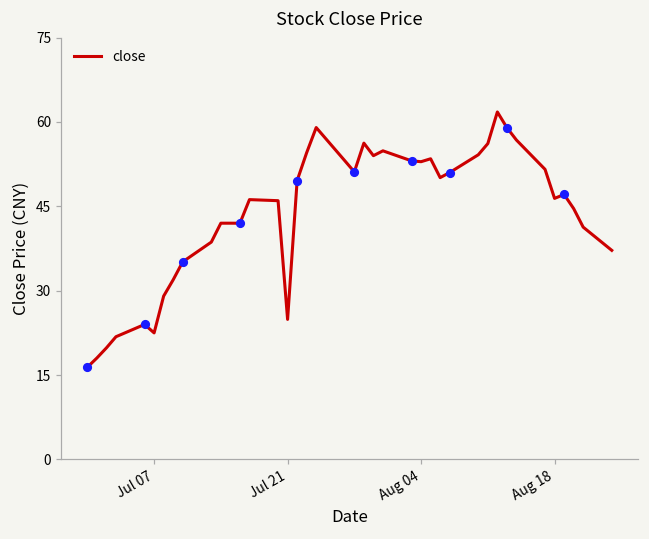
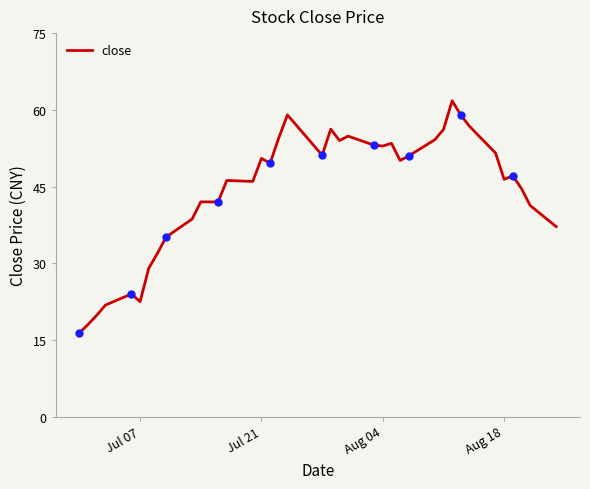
  {
    "close": {
      "Jul 07": 23,
-     "Jul 21": 25,
+     "Jul 21": 51,
      "Aug 04": 53,
      "Aug 18": 46
    }
  }
